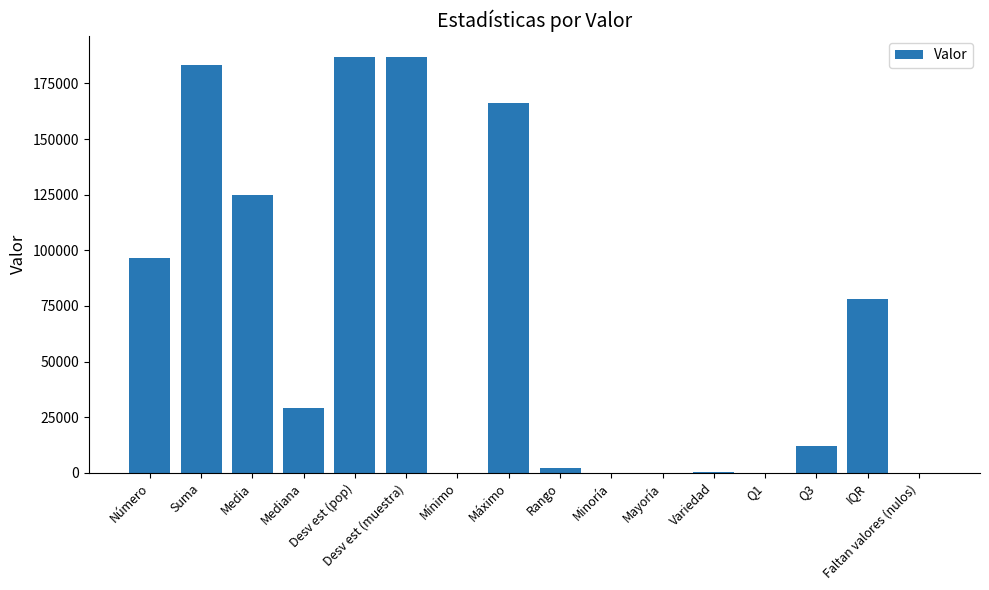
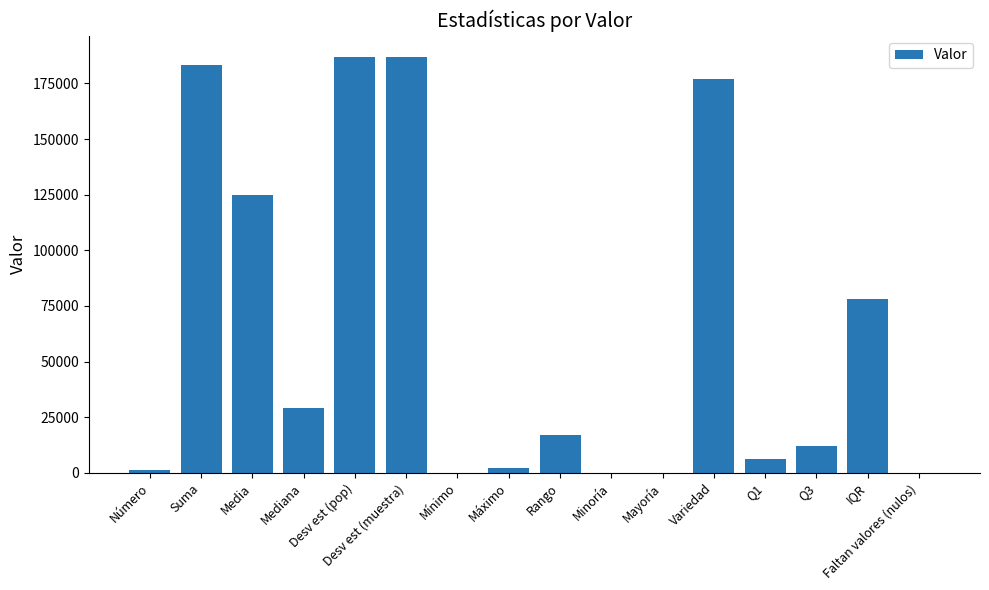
  {
-   "Número": 97000,
+   "Número": 1000,
    "Suma": 183000,
    "Media": 125000,
    "Mediana": 29000,
    "Desv est (pop)": 187000,
    "Desv est (muestra)": 187000,
    "Mínimo": 0,
-   "Máximo": 166000,
-   "Rango": 2000,
+   "Máximo": 2000,
+   "Rango": 17000,
    "Mayoría": 0,
-   "Variedad": 0,
-   "Q1": 0,
+   "Variedad": 177000,
+   "Q1": 6000,
    "Q3": 12000,
    "IQR": 78000,
    "Faltan valores (nulos)": 0
  }
